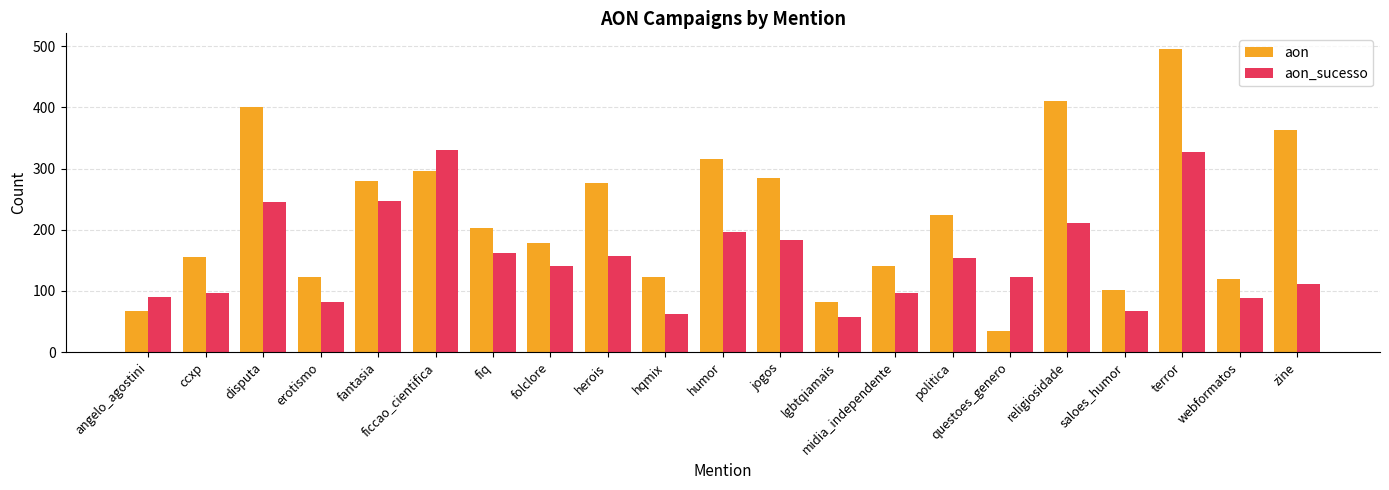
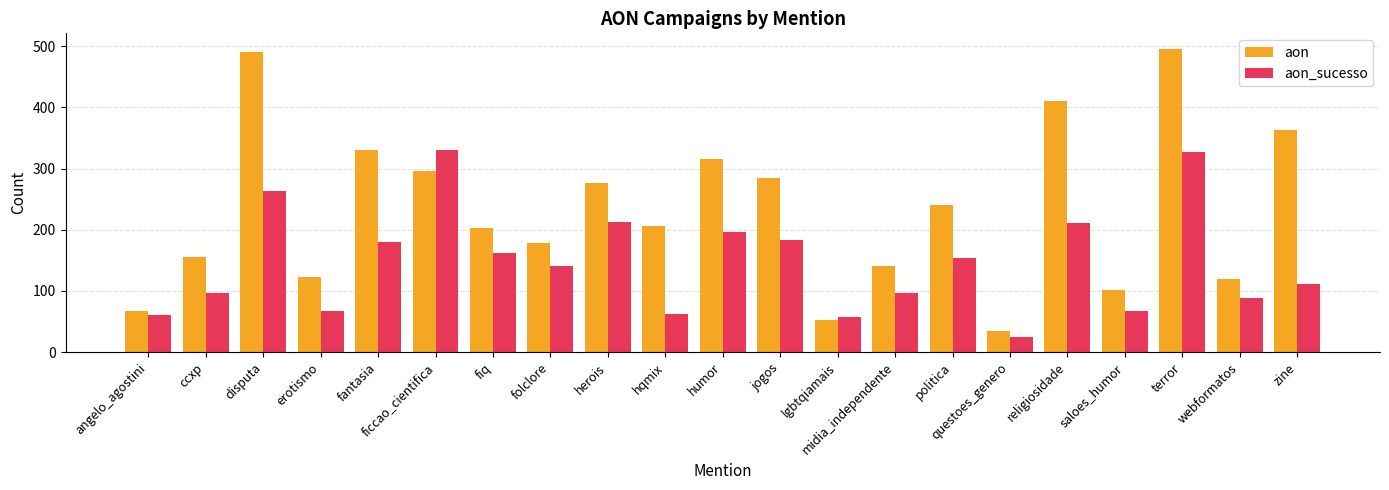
  {
    "aon": {
      "angelo_agostini": 70,
      "ccxp": 160,
-     "disputa": 400,
+     "disputa": 490,
      "erotismo": 120,
-     "fantasia": 280,
+     "fantasia": 330,
      "ficcao_cientifica": 300,
      "fiq": 200,
      "folclore": 180,
      "herois": 280,
-     "hqmix": 120,
+     "hqmix": 210,
      "humor": 320,
      "jogos": 280,
-     "lgbtqiamais": 80,
+     "lgbtqiamais": 50,
      "midia_independente": 140,
-     "politica": 220,
+     "politica": 240,
      "questoes_genero": 40,
      "religiosidade": 410,
      "saloes_humor": 100,
      "terror": 500,
      "webformatos": 120,
      "zine": 360
    },
    "aon_sucesso": {
-     "angelo_agostini": 90,
+     "angelo_agostini": 60,
      "ccxp": 100,
-     "disputa": 250,
-     "erotismo": 80,
-     "fantasia": 250,
+     "disputa": 260,
+     "erotismo": 70,
+     "fantasia": 180,
      "ficcao_cientifica": 330,
      "fiq": 160,
      "folclore": 140,
-     "herois": 160,
+     "herois": 210,
      "hqmix": 60,
      "humor": 200,
      "jogos": 180,
      "lgbtqiamais": 60,
      "midia_independente": 100,
      "politica": 150,
-     "questoes_genero": 120,
+     "questoes_genero": 20,
      "religiosidade": 210,
      "saloes_humor": 70,
      "terror": 330,
      "webformatos": 90,
      "zine": 110
    }
  }
